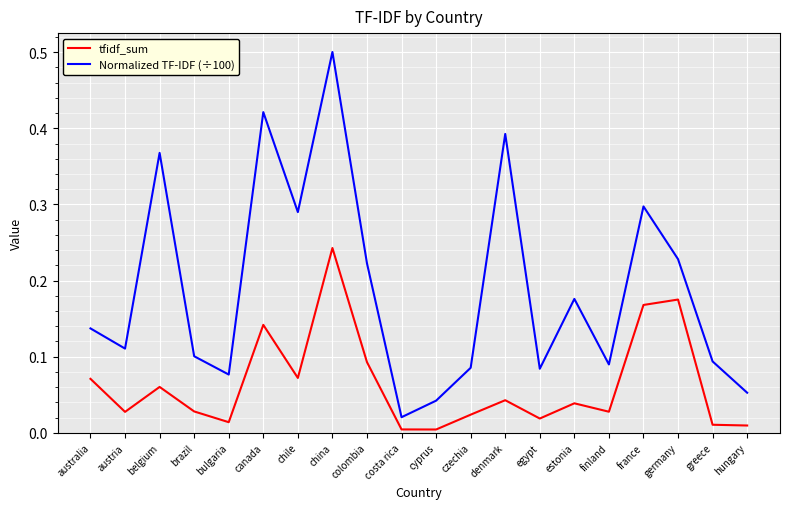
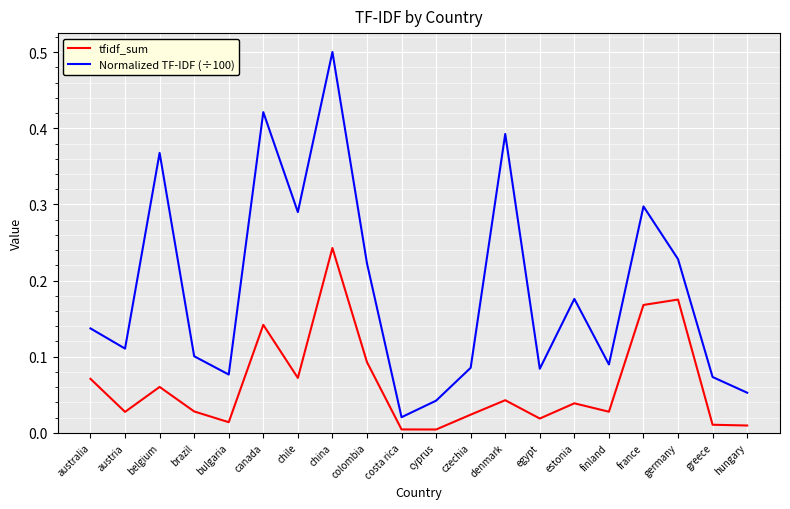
  {
    "tfidf_sum": {
      "australia": 0.07,
      "austria": 0.03,
      "belgium": 0.06,
      "brazil": 0.03,
      "bulgaria": 0.01,
      "canada": 0.14,
      "chile": 0.07,
      "china": 0.24,
      "colombia": 0.09,
      "costa rica": 0.00,
      "cyprus": 0.00,
      "czechia": 0.02,
      "denmark": 0.04,
      "egypt": 0.02,
      "estonia": 0.04,
      "finland": 0.03,
      "france": 0.17,
      "germany": 0.18,
      "greece": 0.01,
      "hungary": 0.01
    },
    "Normalized TF-IDF (÷100)": {
      "australia": 0.14,
      "austria": 0.11,
      "belgium": 0.37,
      "brazil": 0.10,
      "bulgaria": 0.08,
      "canada": 0.42,
      "chile": 0.29,
      "china": 0.50,
      "colombia": 0.22,
      "costa rica": 0.02,
      "cyprus": 0.04,
      "czechia": 0.09,
      "denmark": 0.39,
      "egypt": 0.08,
      "estonia": 0.18,
      "finland": 0.09,
      "france": 0.30,
      "germany": 0.23,
-     "greece": 0.09,
+     "greece": 0.07,
      "hungary": 0.05
    }
  }
